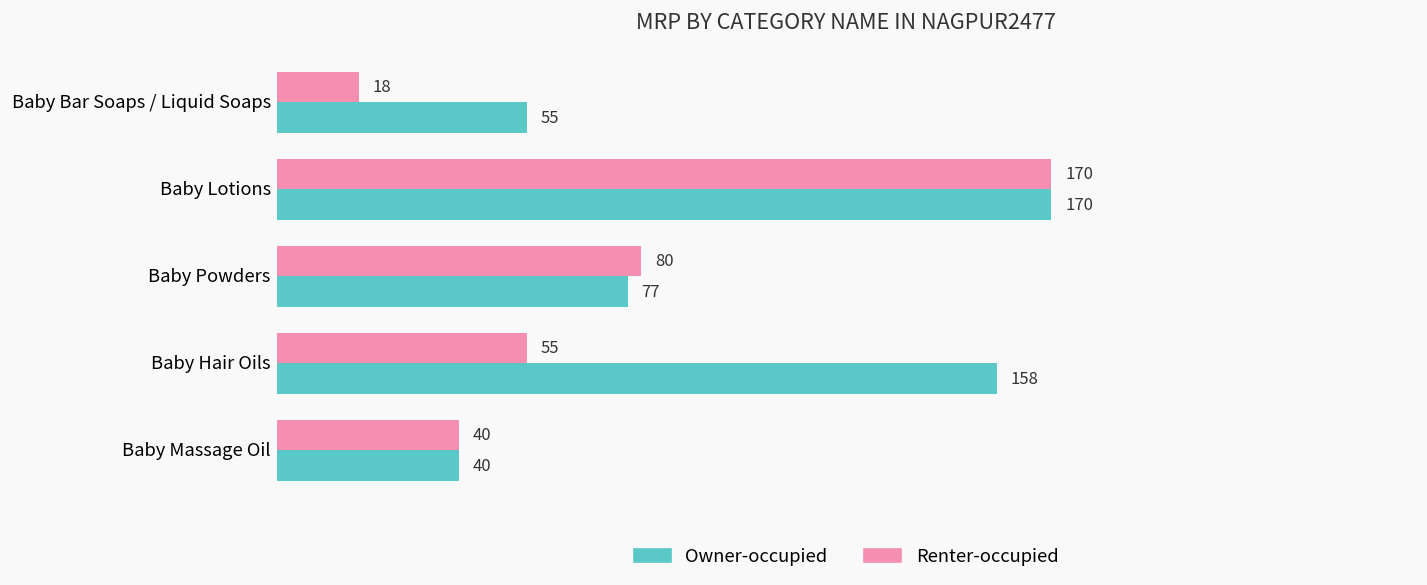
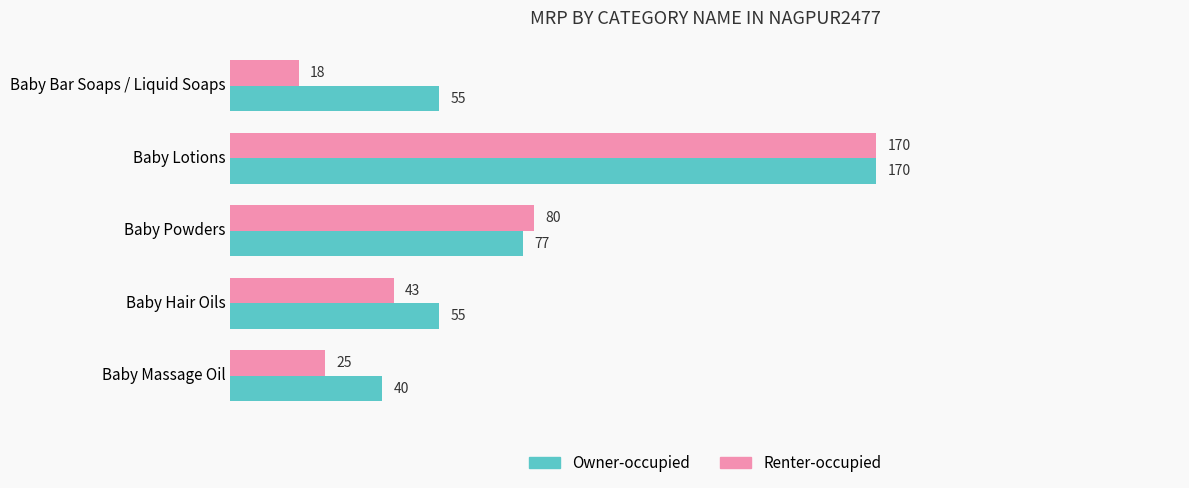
  {
    "Owner-occupied": {
      "Baby Bar Soaps / Liquid Soaps": 55,
      "Baby Lotions": 170,
      "Baby Powders": 77,
-     "Baby Hair Oils": 158,
+     "Baby Hair Oils": 55,
      "Baby Massage Oil": 40
    },
    "Renter-occupied": {
      "Baby Bar Soaps / Liquid Soaps": 18,
      "Baby Lotions": 170,
      "Baby Powders": 80,
-     "Baby Hair Oils": 55,
-     "Baby Massage Oil": 40
+     "Baby Hair Oils": 43,
+     "Baby Massage Oil": 25
    }
  }
